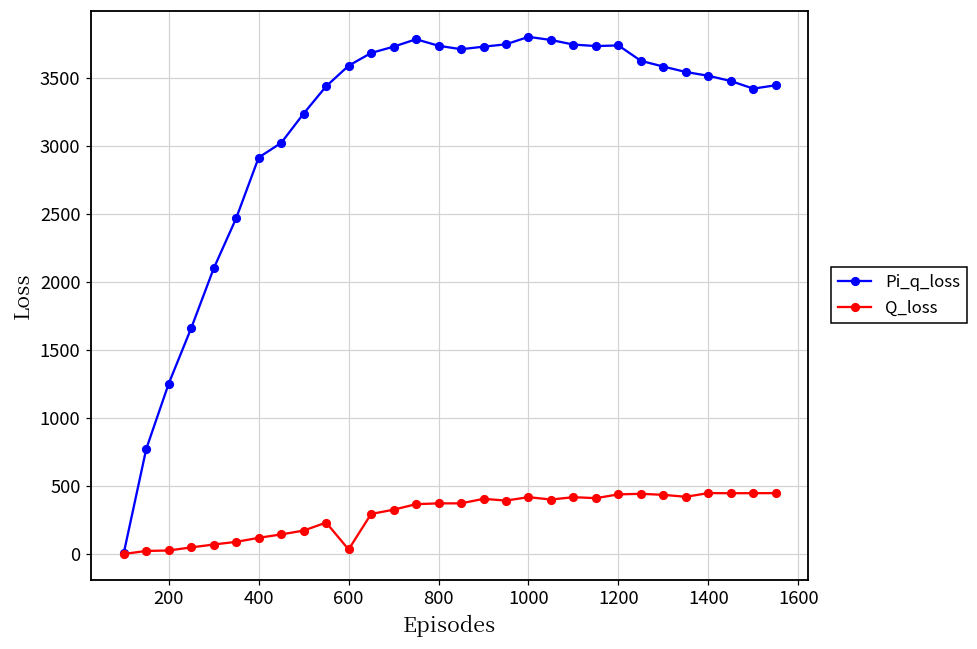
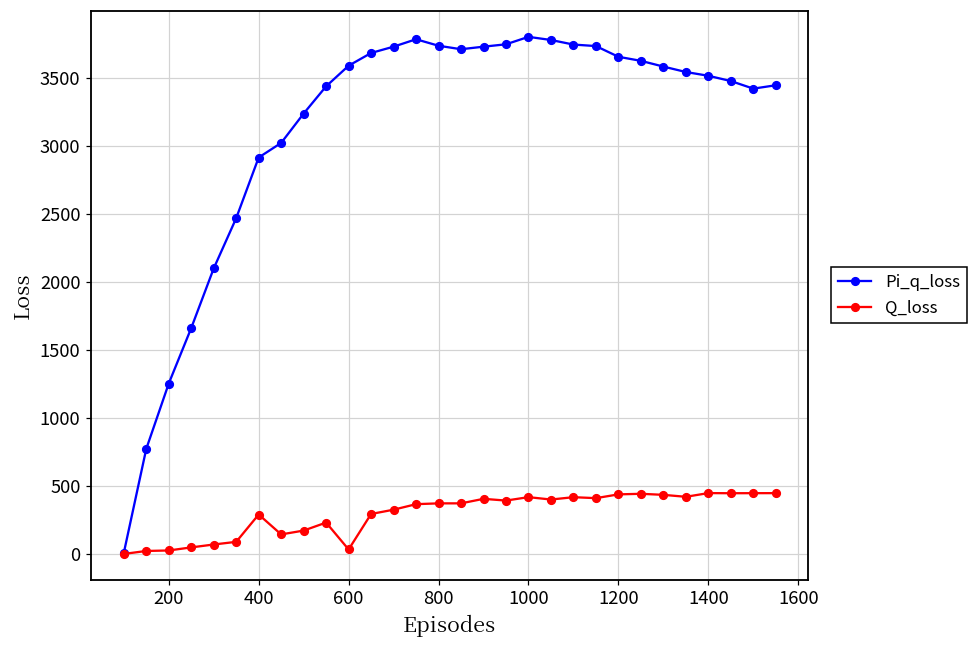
  {
    "Pi_q_loss": {
      "200": 1250,
      "400": 2910,
      "600": 3590,
      "800": 3730,
      "1000": 3800,
-     "1200": 3740,
+     "1200": 3650,
      "1400": 3510
    },
    "Q_loss": {
      "200": 30,
-     "400": 120,
+     "400": 290,
      "600": 40,
      "800": 370,
      "1000": 420,
      "1200": 440,
      "1400": 450
    }
  }
